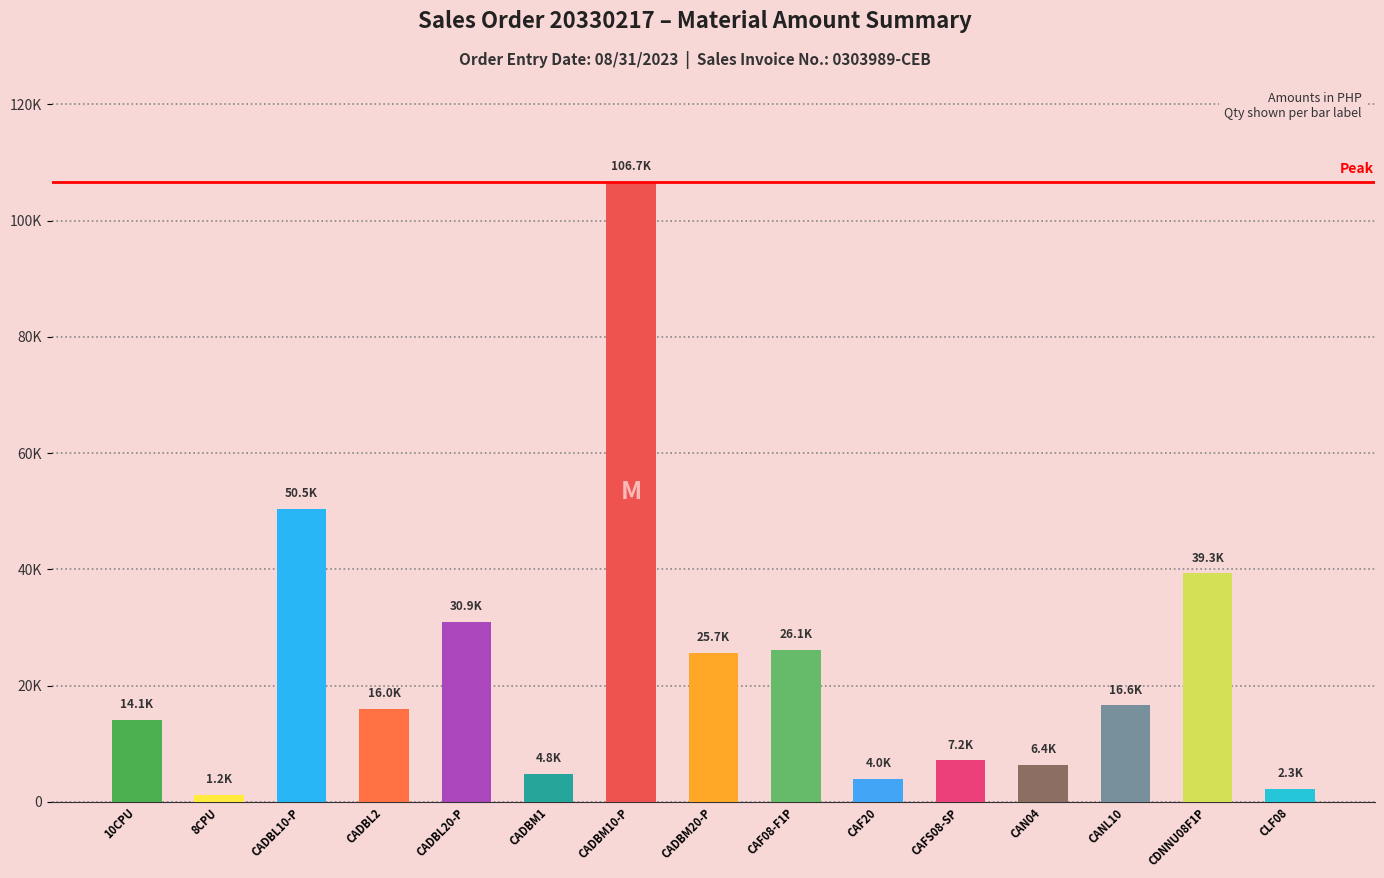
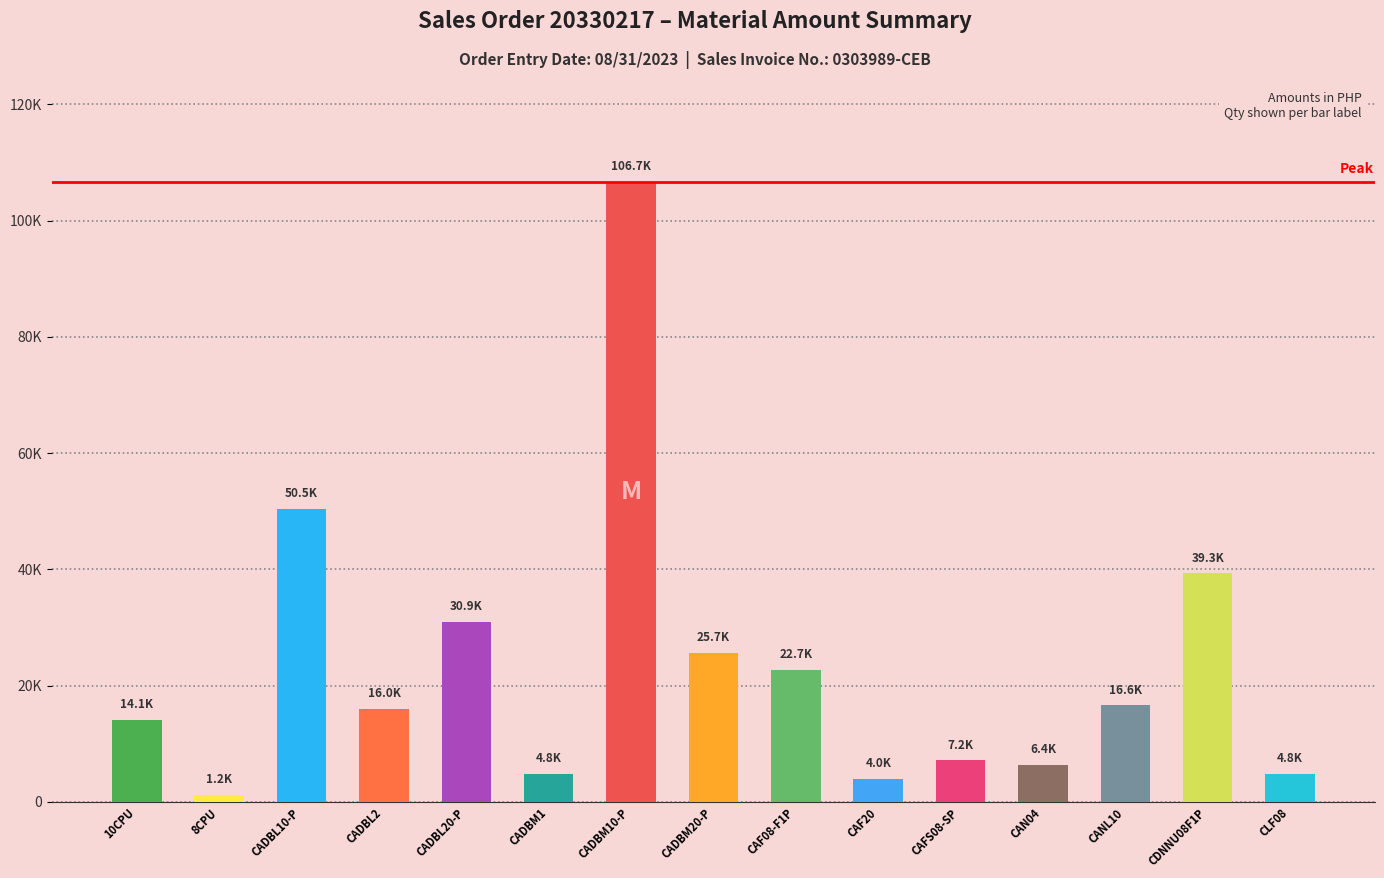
  {
    "10CPU": "14.1K",
    "8CPU": "1.2K",
    "CADBL10-P": "50.5K",
    "CADBL2": "16.0K",
    "CADBL20-P": "30.9K",
    "CADBM1": "4.8K",
    "CADBM10-P": "106.7K",
    "CADBM20-P": "25.7K",
-   "CAF08-F1P": "26.1K",
+   "CAF08-F1P": "22.7K",
    "CAF20": "4.0K",
    "CAFS08-SP": "7.2K",
    "CAN04": "6.4K",
    "CANL10": "16.6K",
    "CDNNU08F1P": "39.3K",
-   "CLF08": "2.3K"
+   "CLF08": "4.8K"
  }
